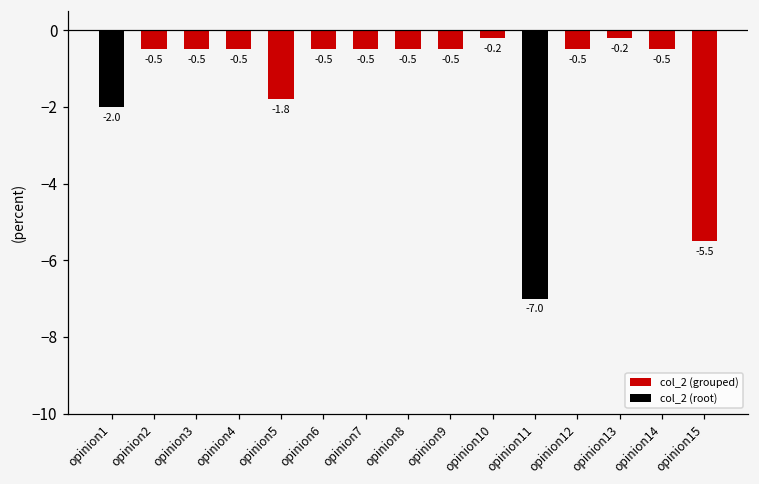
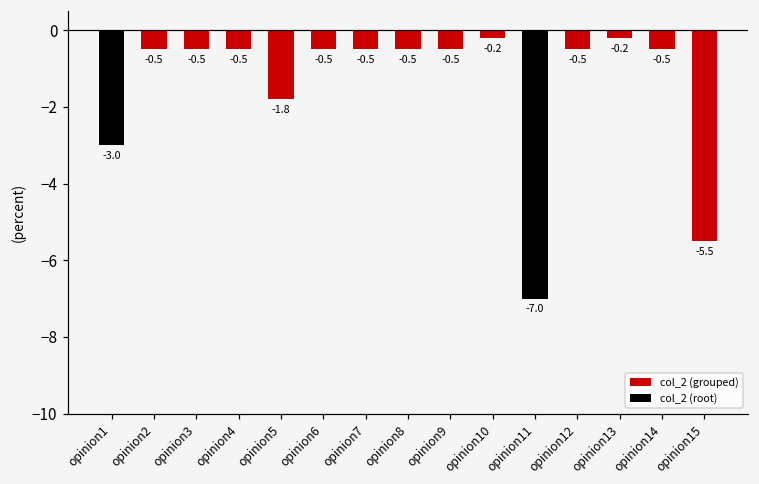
  {
-   "opinion1": -2.0,
+   "opinion1": -3.0,
    "opinion2": -0.5,
    "opinion3": -0.5,
    "opinion4": -0.5,
    "opinion5": -1.8,
    "opinion6": -0.5,
    "opinion7": -0.5,
    "opinion8": -0.5,
    "opinion9": -0.5,
    "opinion10": -0.2,
    "opinion11": -7.0,
    "opinion12": -0.5,
    "opinion13": -0.2,
    "opinion14": -0.5,
    "opinion15": -5.5
  }
